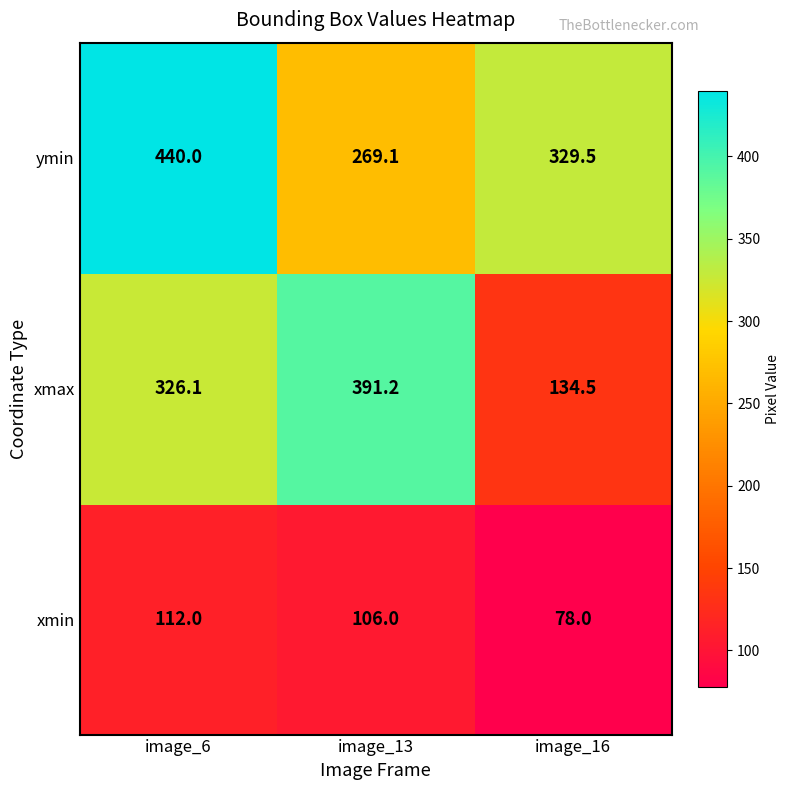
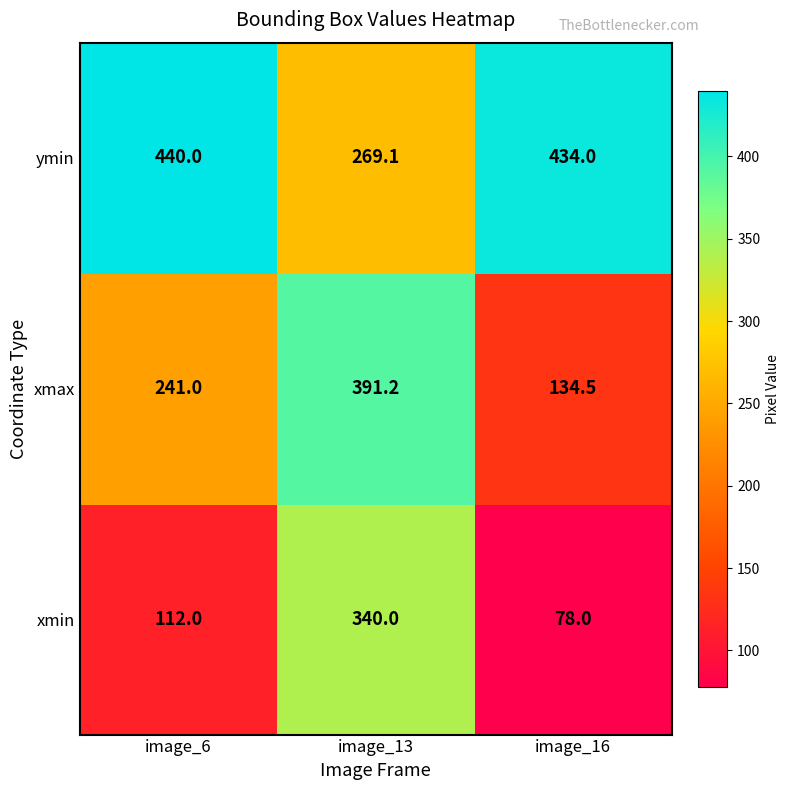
  {
    "ymin": {
      "image_6": 440.0,
      "image_13": 269.1,
-     "image_16": 329.5
+     "image_16": 434.0
    },
    "xmax": {
-     "image_6": 326.1,
+     "image_6": 241.0,
      "image_13": 391.2,
      "image_16": 134.5
    },
    "xmin": {
      "image_6": 112.0,
-     "image_13": 106.0,
+     "image_13": 340.0,
      "image_16": 78.0
    }
  }
